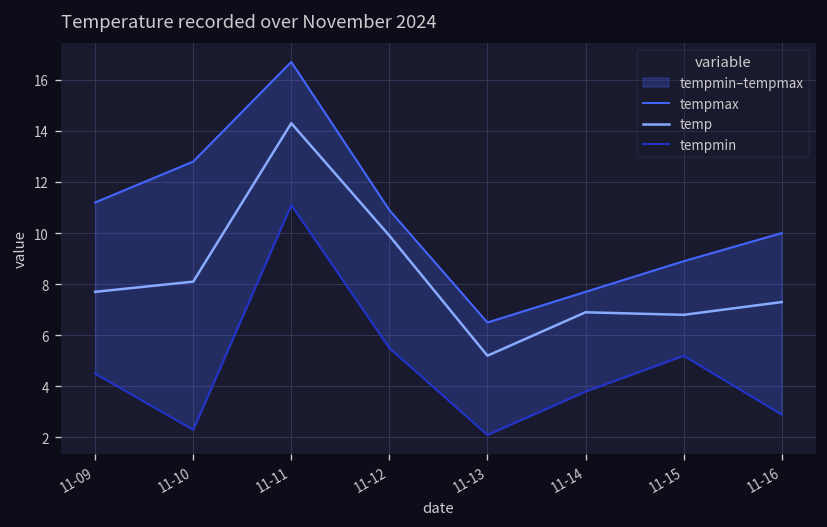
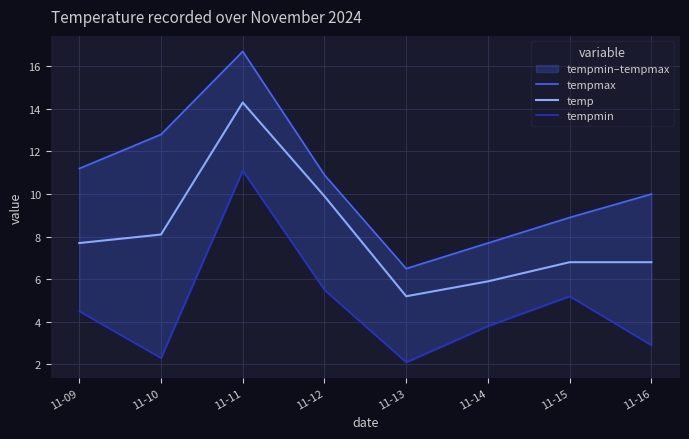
  {
    "tempmin–tempmax": {
      "11-09": 11.2,
      "11-10": 12.8,
      "11-11": 16.7,
      "11-12": 10.9,
      "11-13": 6.5,
      "11-14": 7.7,
      "11-15": 8.9,
      "11-16": 10.0
    },
    "temp": {
      "11-09": 7.7,
      "11-10": 8.1,
      "11-11": 14.3,
      "11-12": 9.9,
      "11-13": 5.2,
-     "11-14": 6.9,
+     "11-14": 5.9,
      "11-15": 6.8,
-     "11-16": 7.3
+     "11-16": 6.8
    },
    "tempmin": {
      "11-09": 4.5,
      "11-10": 2.3,
      "11-11": 11.1,
      "11-12": 5.5,
      "11-13": 2.1,
      "11-14": 3.8,
      "11-15": 5.2,
      "11-16": 2.9
    }
  }
